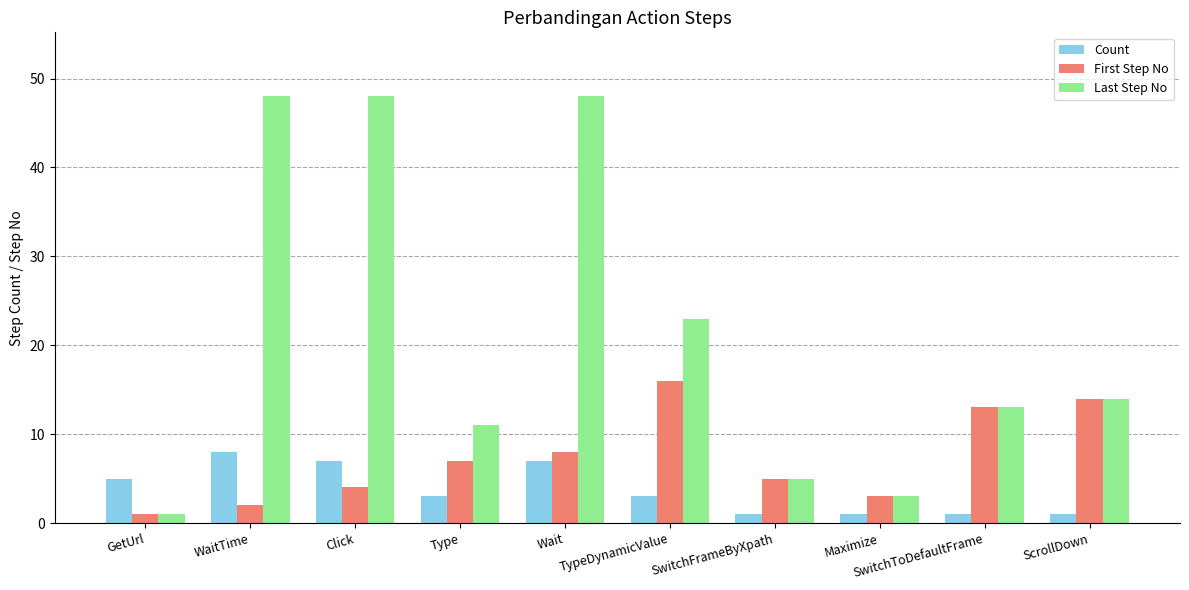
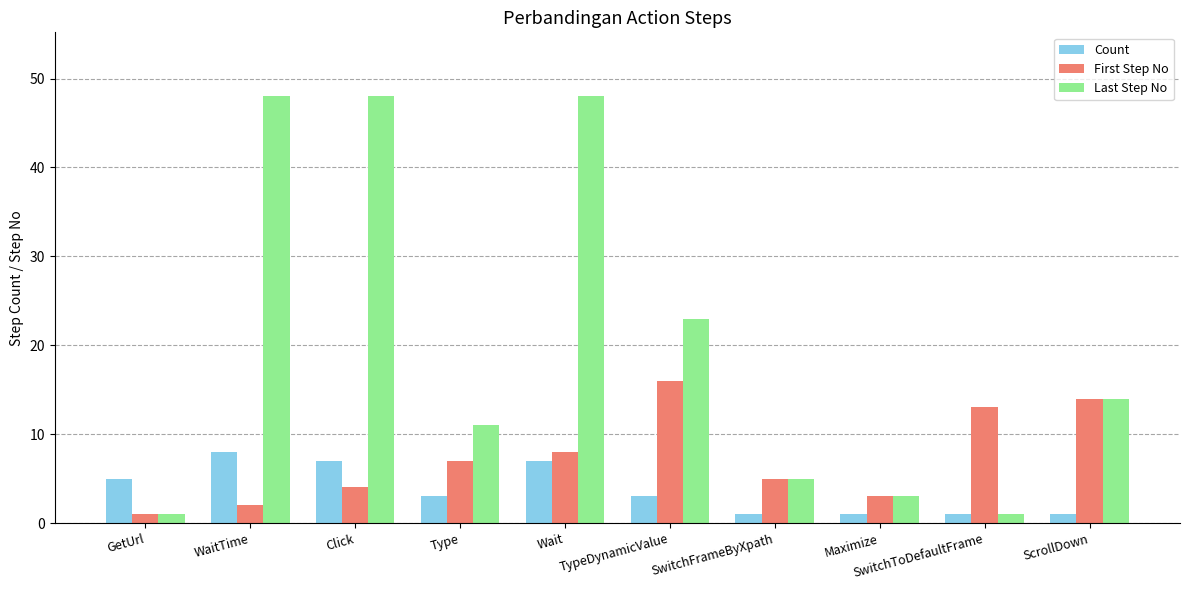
  {
    "Count": {
      "GetUrl": 5,
      "WaitTime": 8,
      "Click": 7,
      "Type": 3,
      "Wait": 7,
      "TypeDynamicValue": 3,
      "SwitchFrameByXpath": 1,
      "Maximize": 1,
      "SwitchToDefaultFrame": 1,
      "ScrollDown": 1
    },
    "First Step No": {
      "GetUrl": 1,
      "WaitTime": 2,
      "Click": 4,
      "Type": 7,
      "Wait": 8,
      "TypeDynamicValue": 16,
      "SwitchFrameByXpath": 5,
      "Maximize": 3,
      "SwitchToDefaultFrame": 13,
      "ScrollDown": 14
    },
    "Last Step No": {
      "GetUrl": 1,
      "WaitTime": 48,
      "Click": 48,
      "Type": 11,
      "Wait": 48,
      "TypeDynamicValue": 23,
      "SwitchFrameByXpath": 5,
      "Maximize": 3,
-     "SwitchToDefaultFrame": 13,
+     "SwitchToDefaultFrame": 1,
      "ScrollDown": 14
    }
  }
